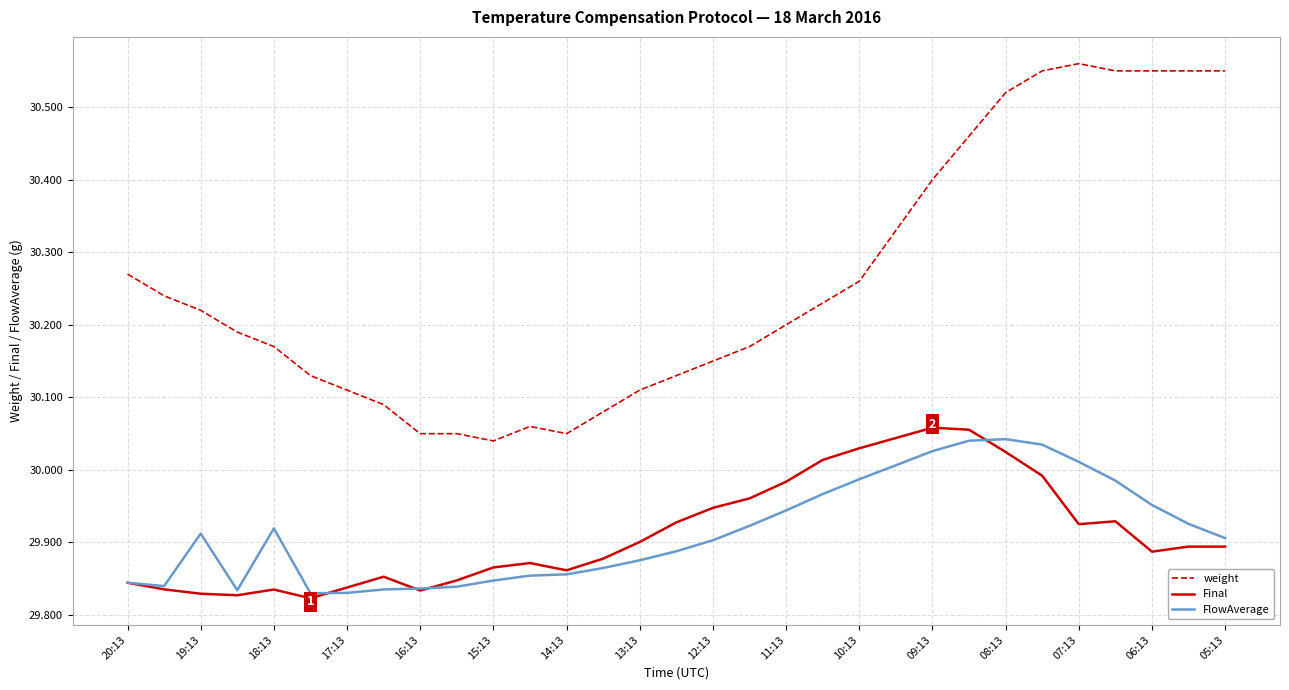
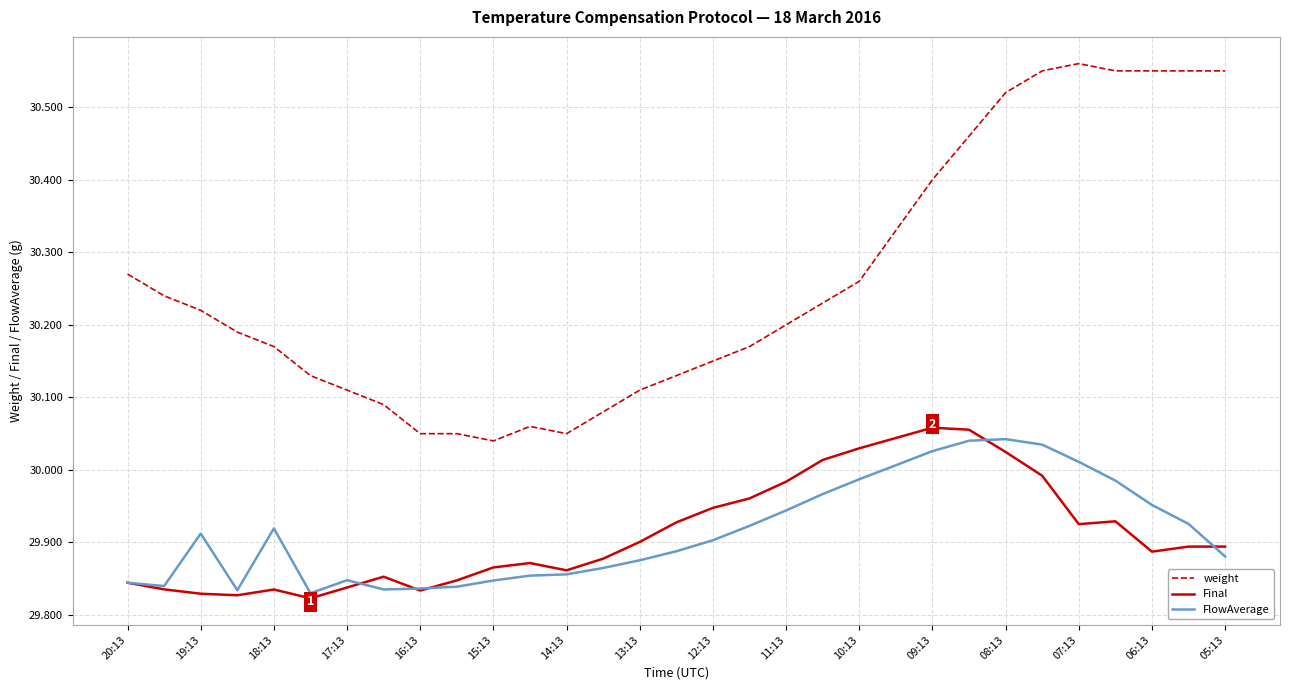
  {
    "FlowAverage": {
      "19:13": 29.91,
      "18:13": 29.92,
-     "17:13": 29.83,
+     "17:13": 29.85,
      "15:13": 29.85,
      "14:13": 29.86,
      "13:13": 29.88,
      "12:13": 29.90,
      "11:13": 29.94,
      "10:13": 29.99,
      "09:13": 30.03,
      "08:13": 30.04,
      "07:13": 30.01,
      "06:13": 29.95,
-     "05:13": 29.91
+     "05:13": 29.88
    }
  }
